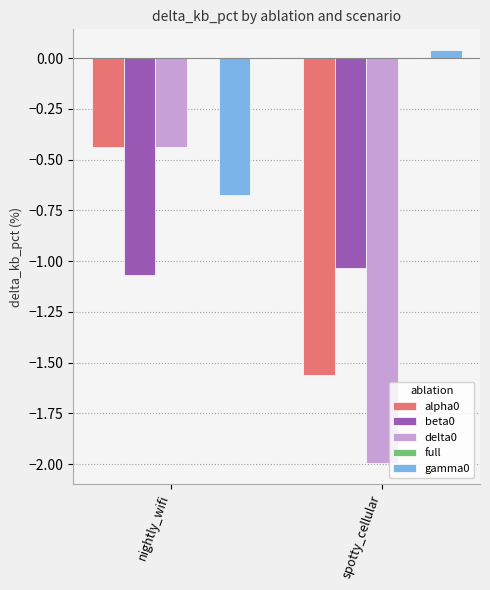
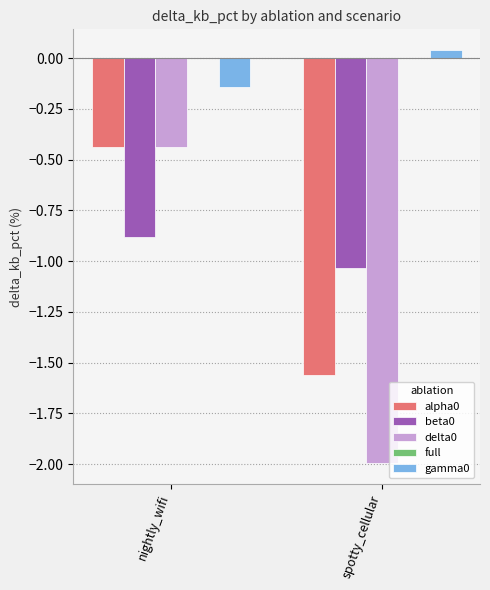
  {
    "alpha0": {
      "nightly_wifi": -0.44,
      "spotty_cellular": -1.56
    },
    "beta0": {
-     "nightly_wifi": -1.07,
+     "nightly_wifi": -0.88,
      "spotty_cellular": -1.04
    },
    "delta0": {
      "nightly_wifi": -0.44,
      "spotty_cellular": -2.00
    },
    "full": {
      "nightly_wifi": 0.00,
      "spotty_cellular": 0.00
    },
    "gamma0": {
-     "nightly_wifi": -0.67,
+     "nightly_wifi": -0.14,
      "spotty_cellular": 0.04
    }
  }
